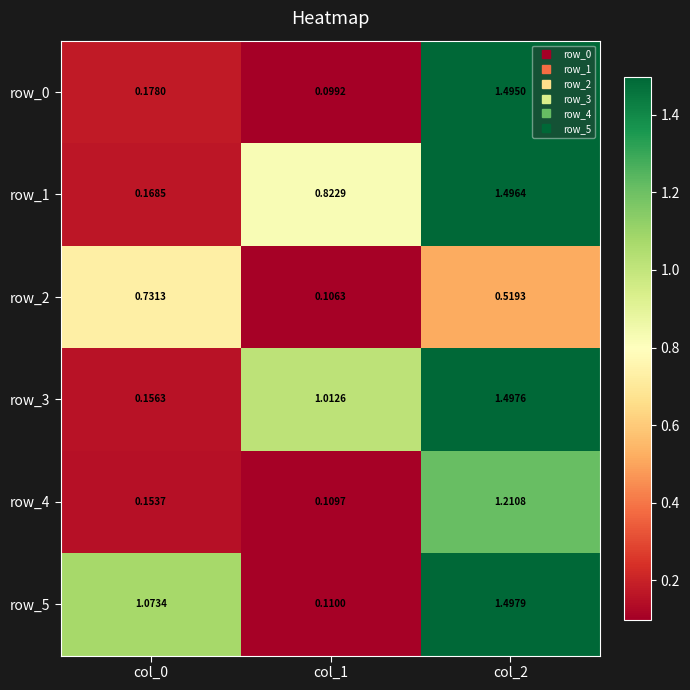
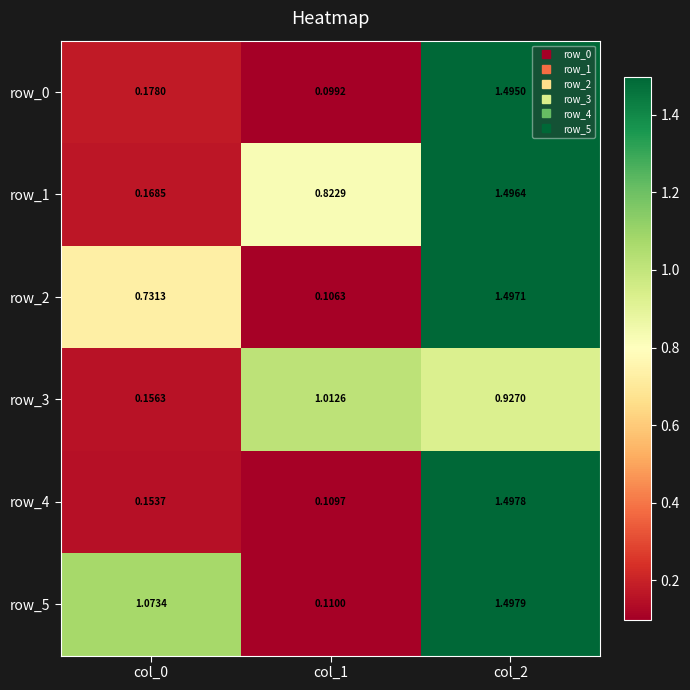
  {
    "row_0": {
      "col_0": 0.1780,
      "col_1": 0.0992,
      "col_2": 1.4950
    },
    "row_1": {
      "col_0": 0.1685,
      "col_1": 0.8229,
      "col_2": 1.4964
    },
    "row_2": {
      "col_0": 0.7313,
      "col_1": 0.1063,
-     "col_2": 0.5193
+     "col_2": 1.4971
    },
    "row_3": {
      "col_0": 0.1563,
      "col_1": 1.0126,
-     "col_2": 1.4976
+     "col_2": 0.9270
    },
    "row_4": {
      "col_0": 0.1537,
      "col_1": 0.1097,
-     "col_2": 1.2108
+     "col_2": 1.4978
    },
    "row_5": {
      "col_0": 1.0734,
      "col_1": 0.1100,
      "col_2": 1.4979
    }
  }
